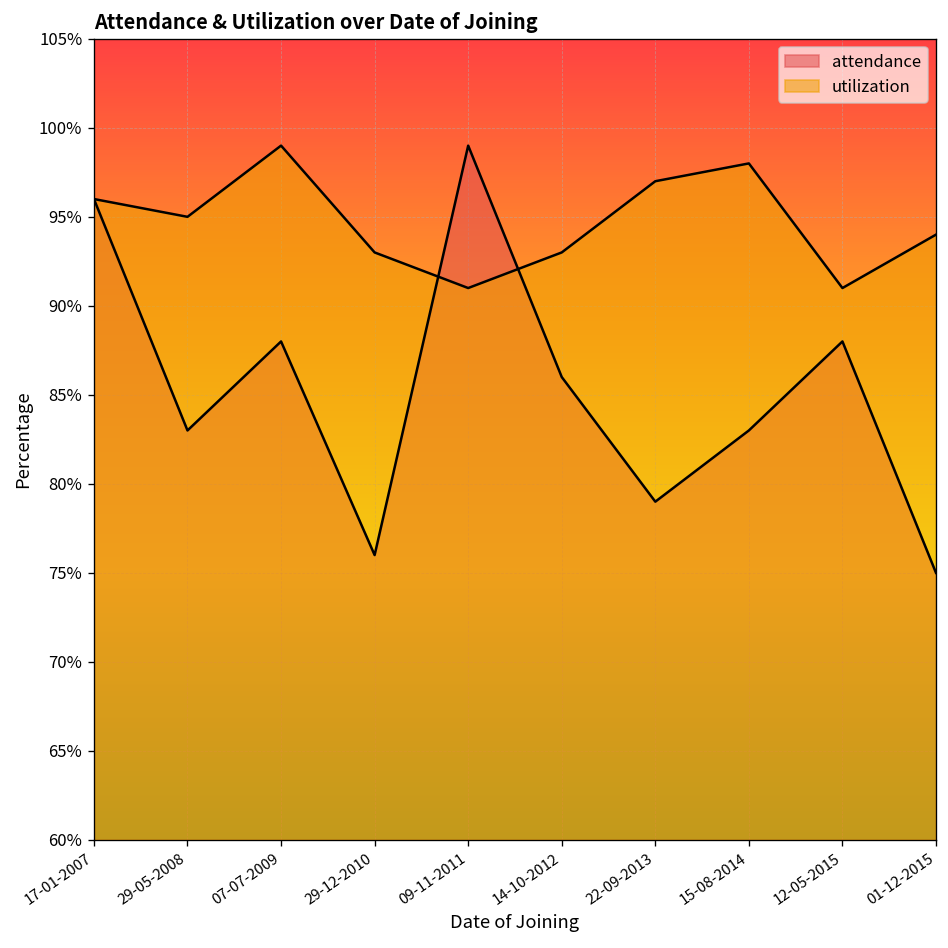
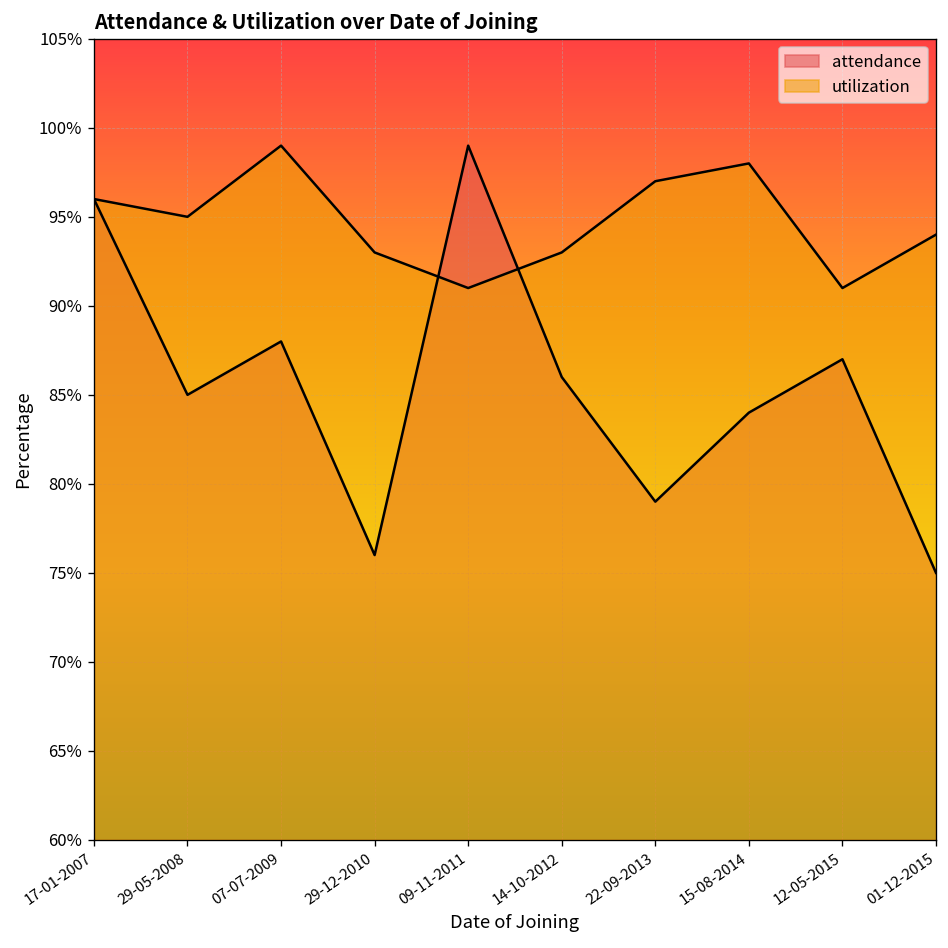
  {
    "attendance": {
-     "29-05-2008": "83%",
+     "29-05-2008": "85%",
      "07-07-2009": "88%",
      "29-12-2010": "76%",
      "09-11-2011": "99%",
      "14-10-2012": "86%",
      "22-09-2013": "79%",
-     "15-08-2014": "83%",
-     "12-05-2015": "88%",
+     "15-08-2014": "84%",
+     "12-05-2015": "87%",
      "01-12-2015": "75%"
    },
    "utilization": {
      "29-05-2008": "95%",
      "07-07-2009": "99%",
      "29-12-2010": "93%",
      "09-11-2011": "91%",
      "14-10-2012": "93%",
      "22-09-2013": "97%",
      "15-08-2014": "98%",
      "12-05-2015": "91%",
      "01-12-2015": "94%"
    }
  }
